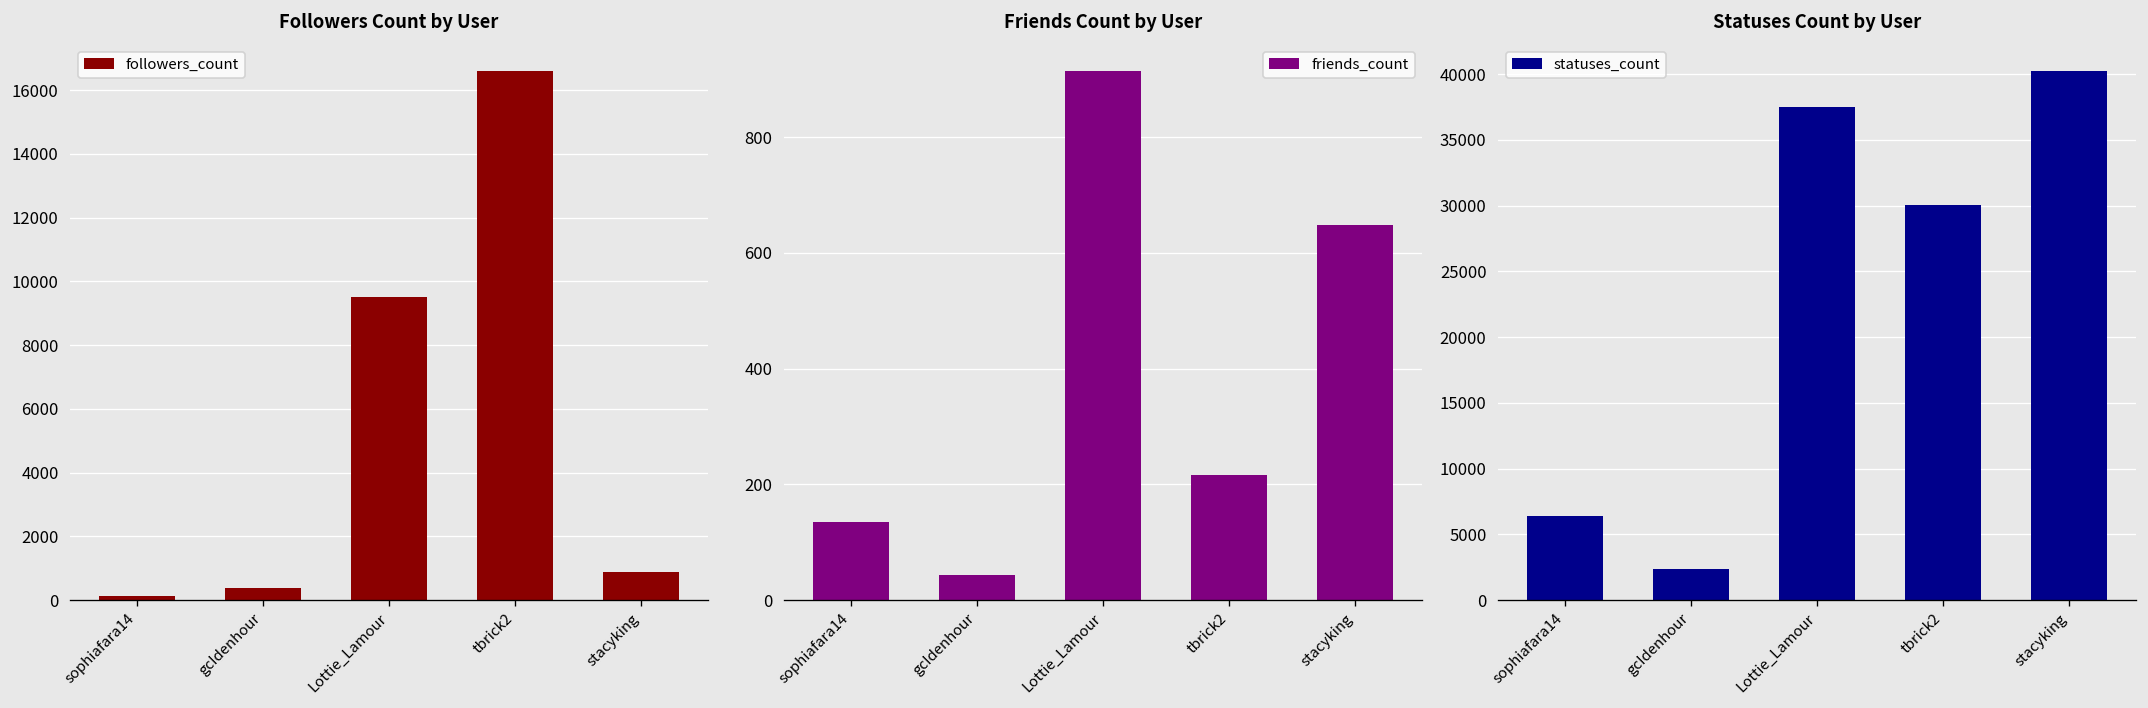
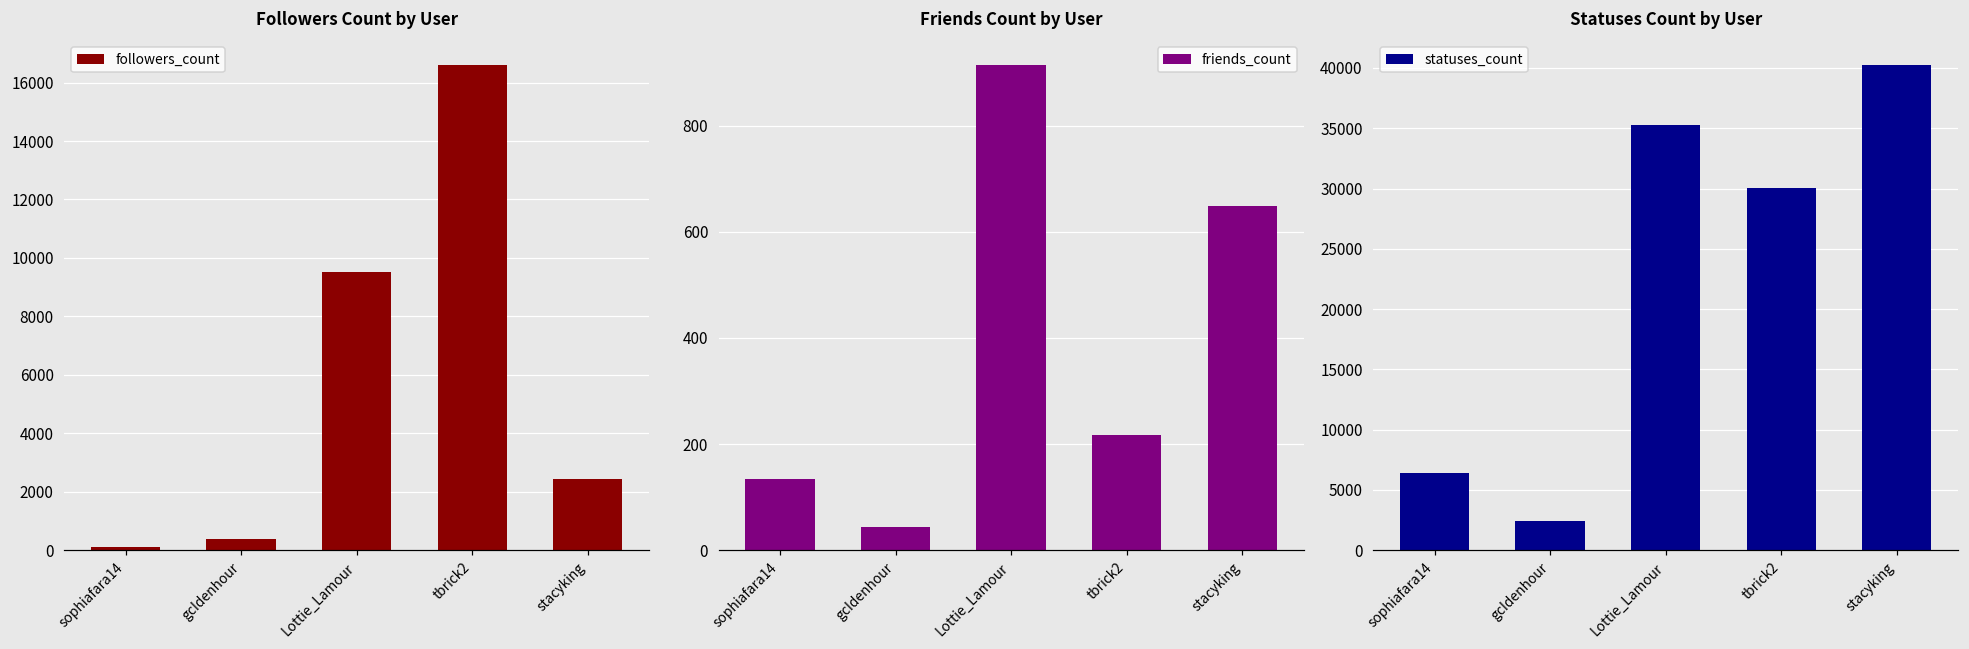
  {
    "Followers Count by User": {
      "sophiafara14": 100,
      "gcIdenhour": 400,
      "Lottie_Lamour": 9500,
      "tbrick2": 16600,
-     "stacyking": 900
+     "stacyking": 2400
    },
    "Friends Count by User": {
      "sophiafara14": 140,
      "gcIdenhour": 40,
      "Lottie_Lamour": 920,
      "tbrick2": 220,
      "stacyking": 650
    },
    "Statuses Count by User": {
      "sophiafara14": 6400,
      "gcIdenhour": 2400,
-     "Lottie_Lamour": 37500,
+     "Lottie_Lamour": 35200,
      "tbrick2": 30100,
      "stacyking": 40300
    }
  }
